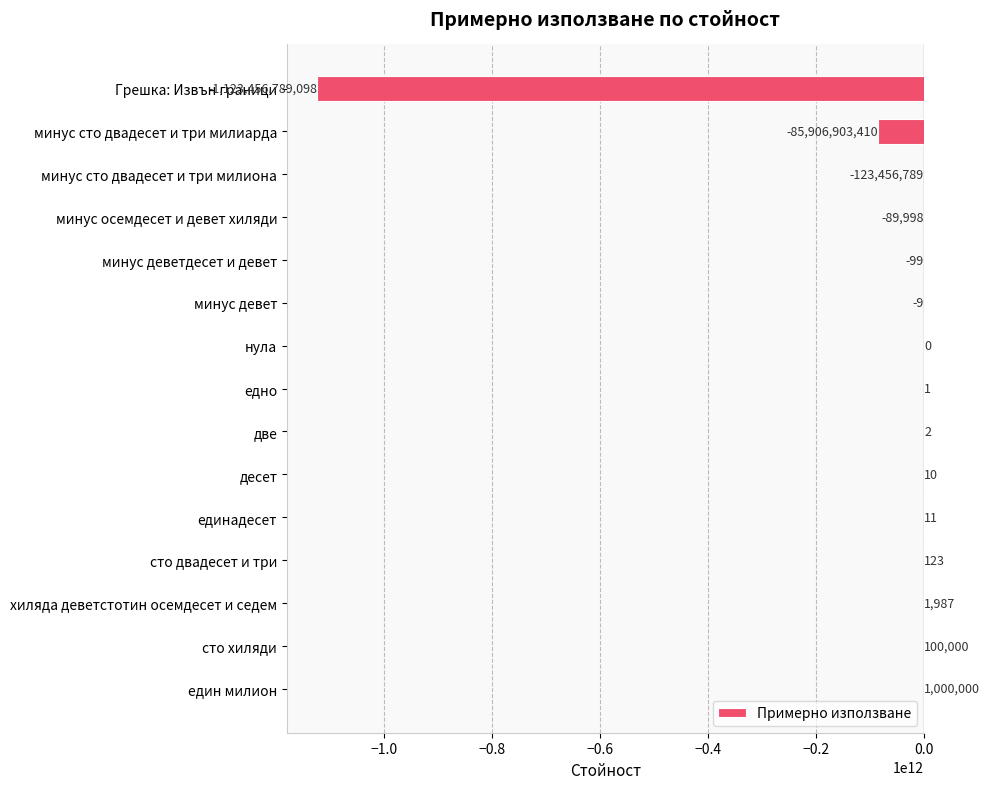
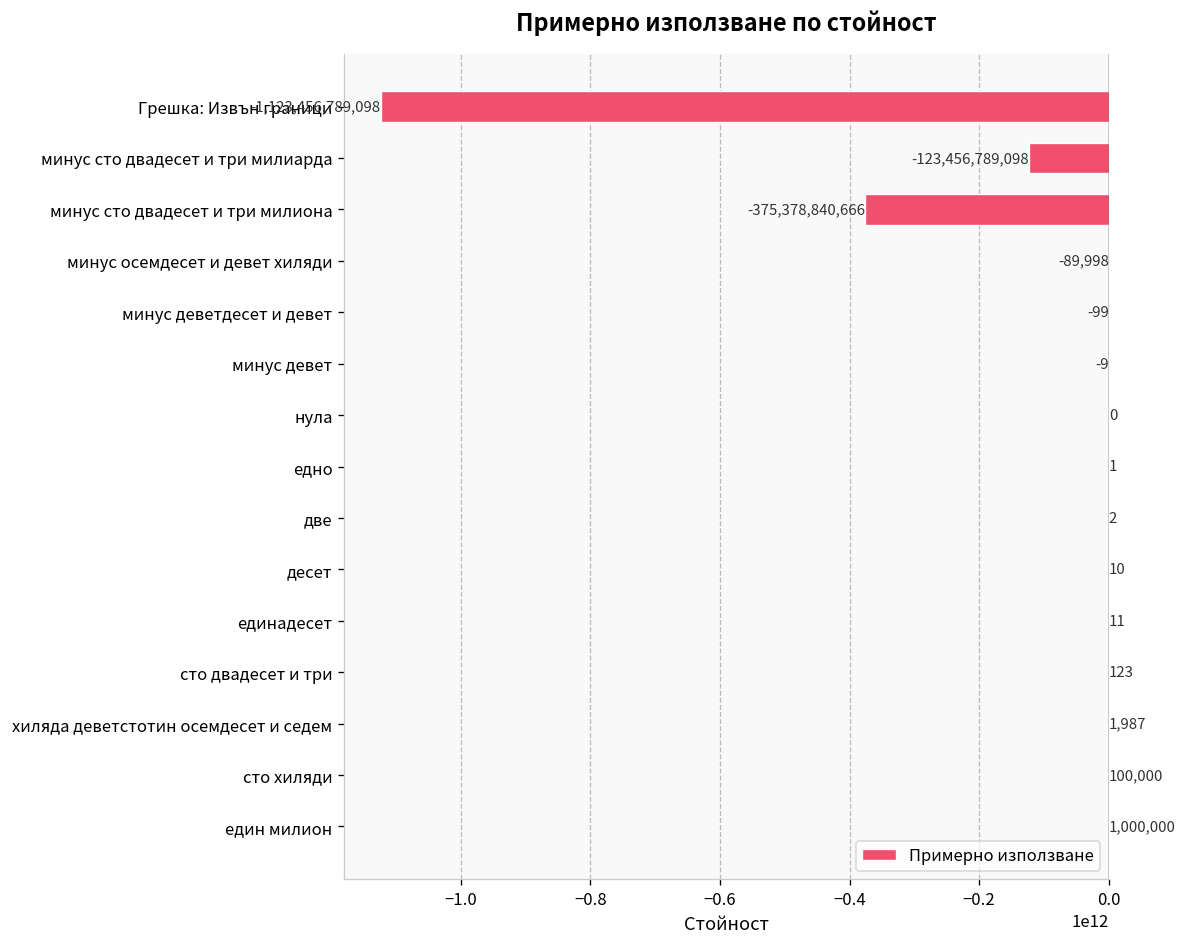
  {
    "Грешка: Извън граници": "-1,123,456,789,098",
-   "минус сто двадесет и три милиарда": "-85,906,903,410",
-   "минус сто двадесет и три милиона": "-123,456,789",
+   "минус сто двадесет и три милиарда": "-123,456,789,098",
+   "минус сто двадесет и три милиона": "-375,378,840,666",
    "минус осемдесет и девет хиляди": "-89,998",
    "минус деветдесет и девет": "-99",
    "минус девет": "-9",
    "нула": "0",
    "едно": "1",
    "две": "2",
    "десет": "10",
    "единадесет": "11",
    "сто двадесет и три": "123",
    "хиляда деветстотин осемдесет и седем": "1,987",
    "сто хиляди": "100,000",
    "един милион": "1,000,000"
  }
